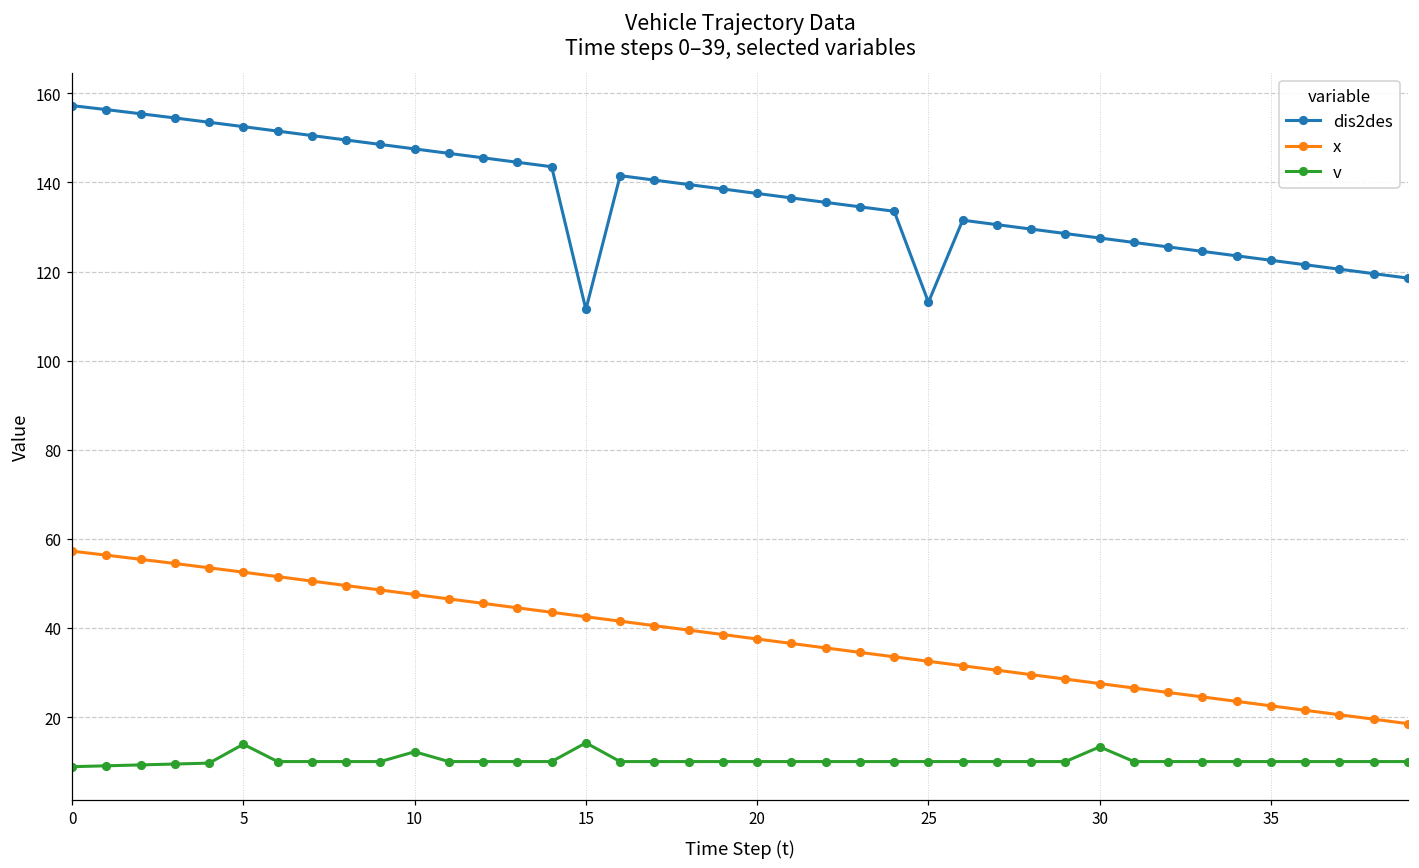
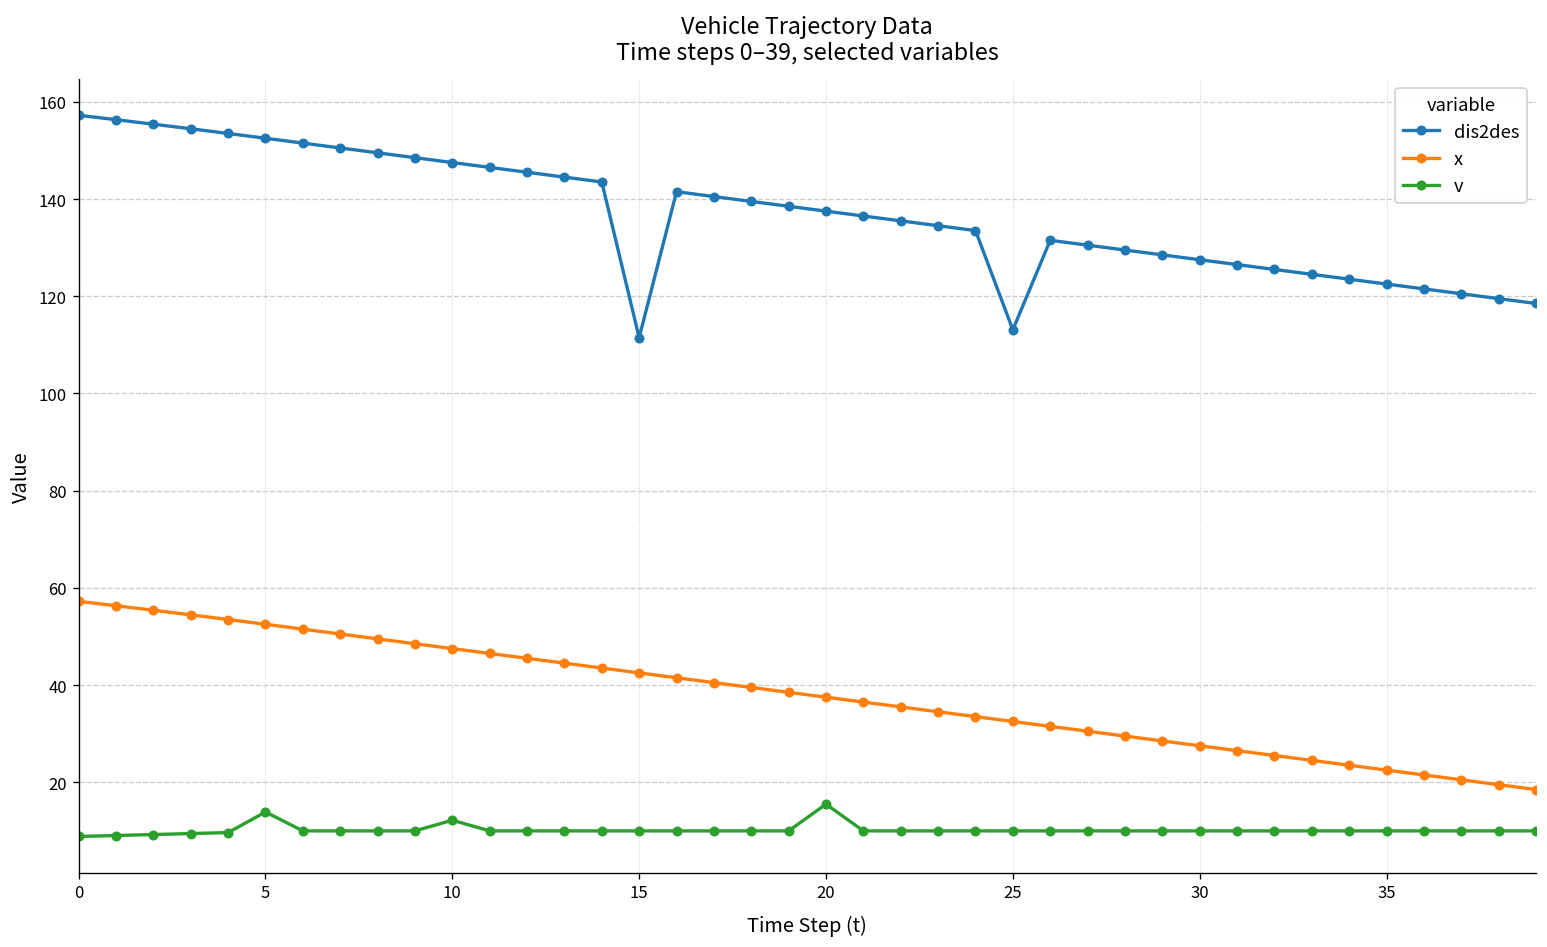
  {
    "dis2des": {
      "0": 157,
      "5": 153,
      "10": 148,
      "15": 111,
      "20": 138,
      "25": 113,
      "30": 128,
      "35": 123
    },
    "x": {
      "0": 57,
      "5": 53,
      "10": 48,
      "15": 43,
      "20": 38,
      "25": 33,
      "30": 28,
      "35": 23
    },
    "v": {
      "0": 9,
      "5": 14,
      "10": 12,
-     "15": 14,
-     "20": 10,
+     "15": 10,
+     "20": 16,
      "25": 10,
-     "30": 13,
+     "30": 10,
      "35": 10
    }
  }
